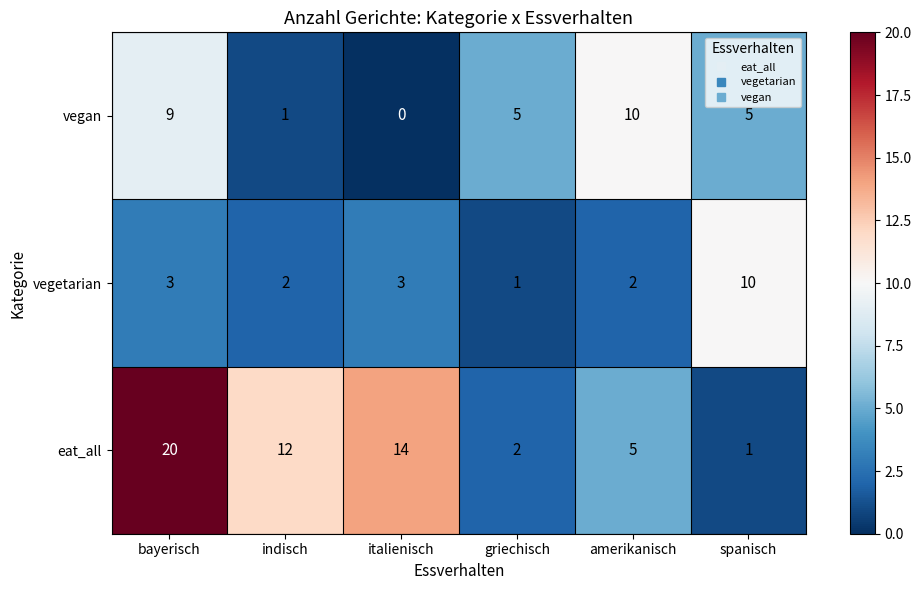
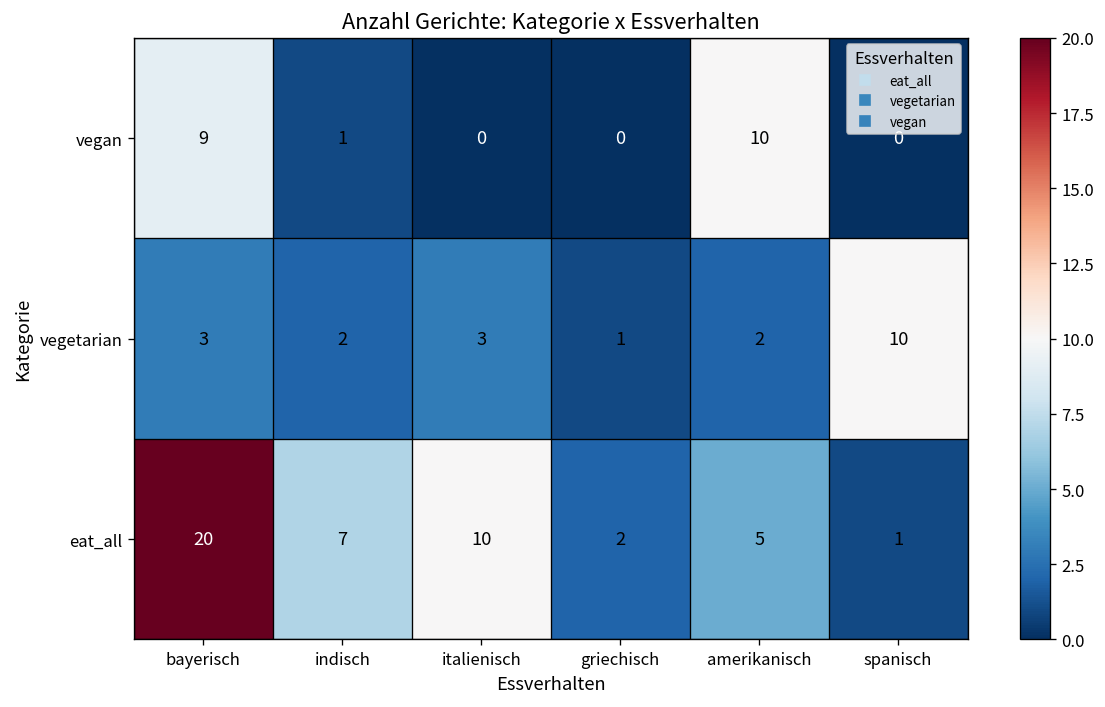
  {
    "vegan": {
      "bayerisch": 9,
      "indisch": 1,
      "italienisch": 0,
-     "griechisch": 5,
+     "griechisch": 0,
      "amerikanisch": 10,
-     "spanisch": 5
+     "spanisch": 0
    },
    "vegetarian": {
      "bayerisch": 3,
      "indisch": 2,
      "italienisch": 3,
      "griechisch": 1,
      "amerikanisch": 2,
      "spanisch": 10
    },
    "eat_all": {
      "bayerisch": 20,
-     "indisch": 12,
-     "italienisch": 14,
+     "indisch": 7,
+     "italienisch": 10,
      "griechisch": 2,
      "amerikanisch": 5,
      "spanisch": 1
    }
  }
